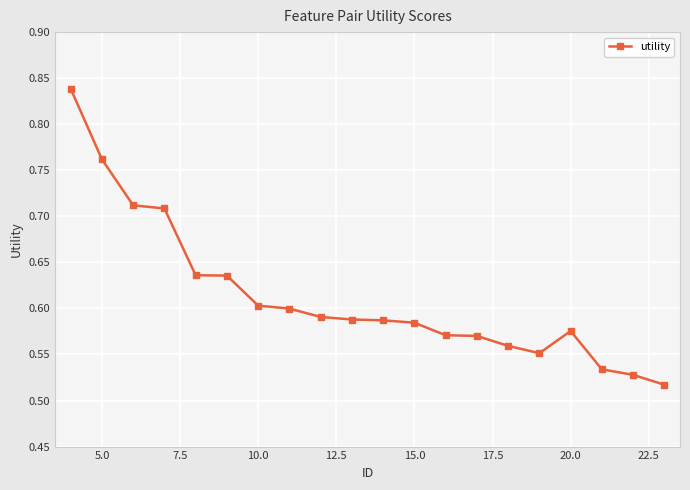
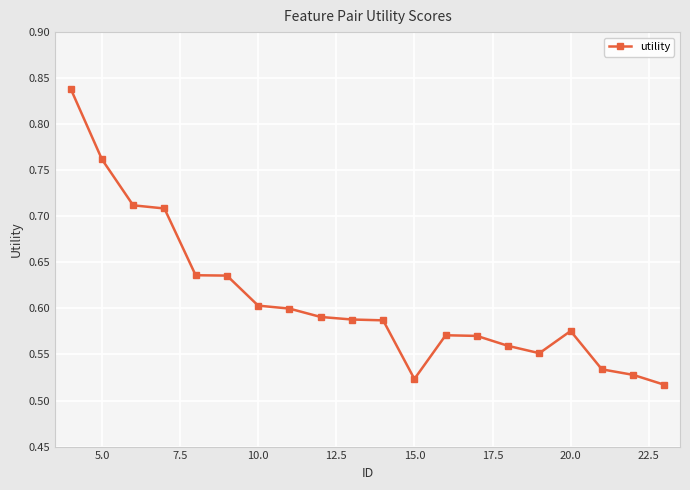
  {
    "5.0": 0.76,
    "10.0": 0.60,
-   "15.0": 0.58,
+   "15.0": 0.52,
    "20.0": 0.58
  }
